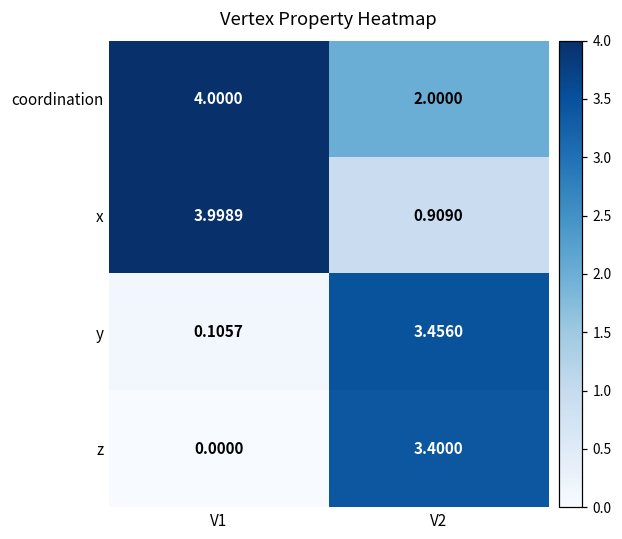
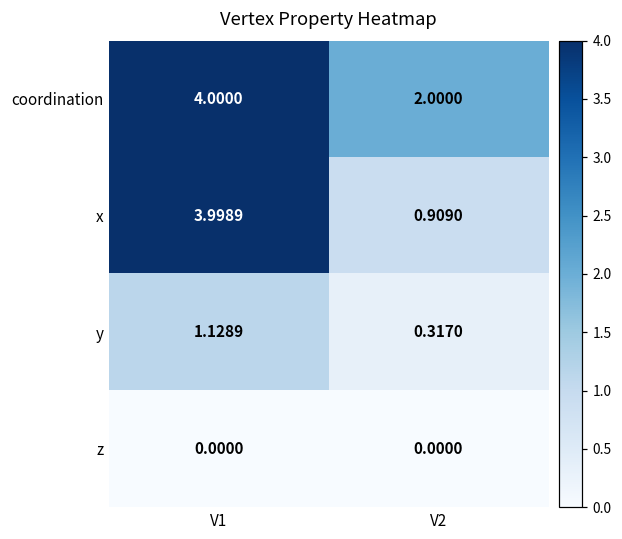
  {
    "coordination": {
      "V1": 4.0000,
      "V2": 2.0000
    },
    "x": {
      "V1": 3.9989,
      "V2": 0.9090
    },
    "y": {
-     "V1": 0.1057,
-     "V2": 3.4560
+     "V1": 1.1289,
+     "V2": 0.3170
    },
    "z": {
      "V1": 0.0000,
-     "V2": 3.4000
+     "V2": 0.0000
    }
  }
